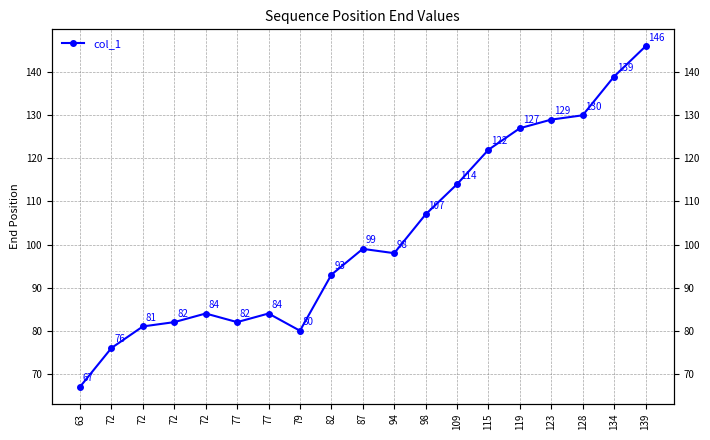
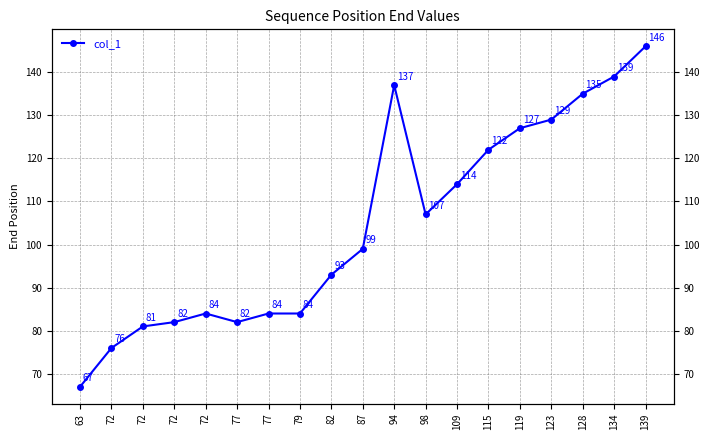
  {
    "63": 67,
-   "79": 80,
+   "79": 84,
    "82": 93,
    "87": 99,
-   "94": 98,
+   "94": 137,
    "98": 107,
    "109": 114,
    "115": 122,
    "119": 127,
    "123": 129,
-   "128": 130,
+   "128": 135,
    "134": 139,
    "139": 146
  }
